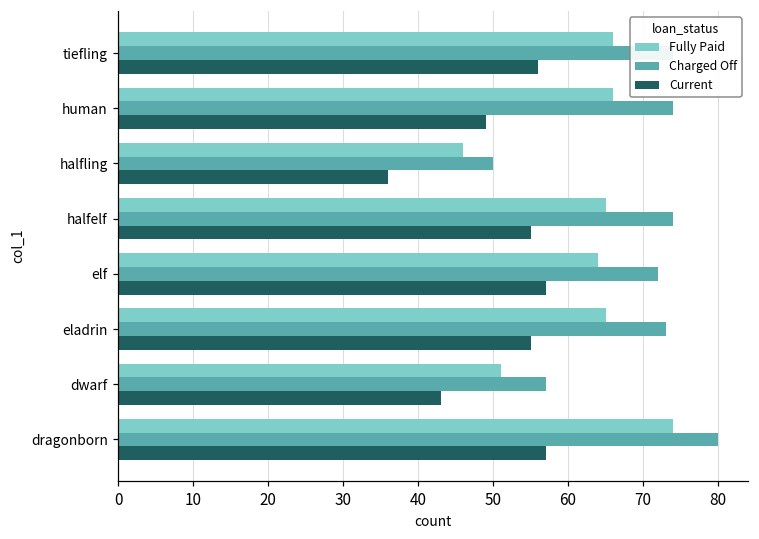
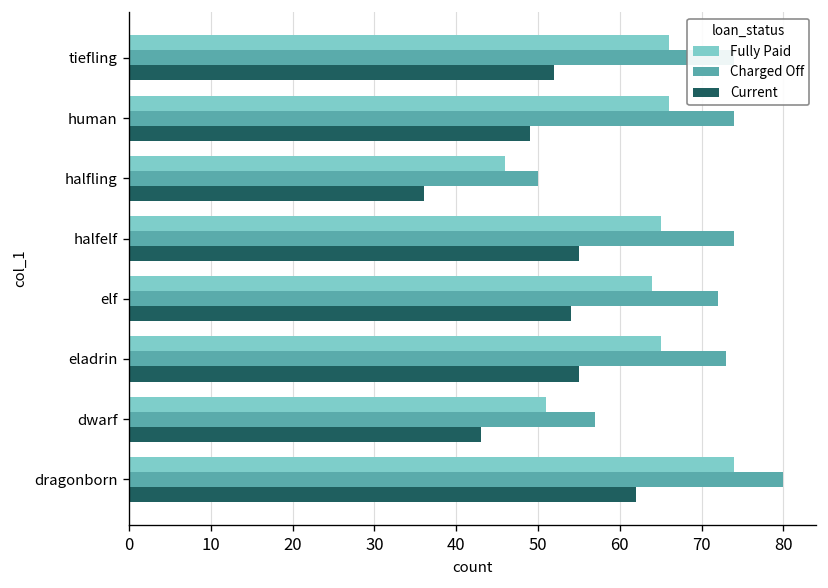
  {
    "Current": {
-     "tiefling": 56,
+     "tiefling": 52,
      "human": 49,
      "halfling": 36,
      "halfelf": 55,
-     "elf": 57,
+     "elf": 54,
      "eladrin": 55,
      "dwarf": 43,
-     "dragonborn": 57
+     "dragonborn": 62
    }
  }
